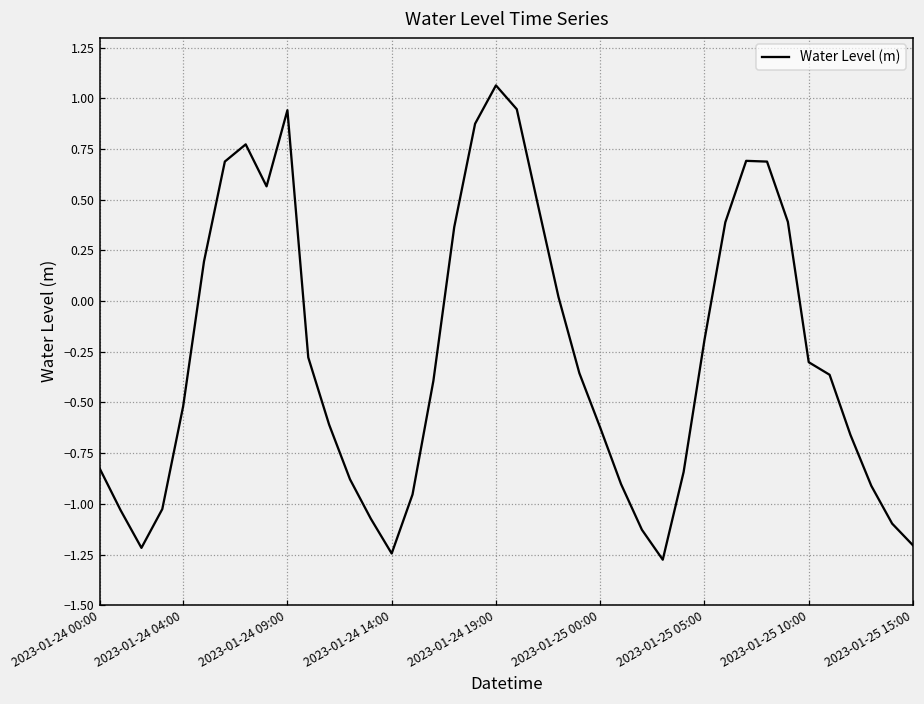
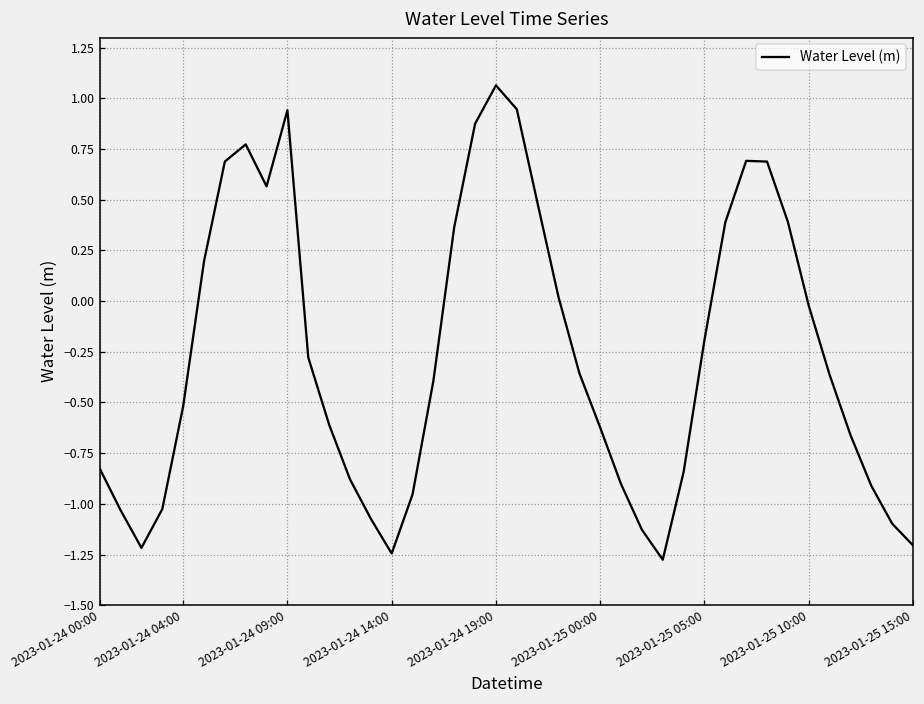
  {
    "2023-01-24 00:00": -0.83,
    "2023-01-24 04:00": -0.52,
    "2023-01-24 09:00": 0.94,
    "2023-01-24 14:00": -1.25,
    "2023-01-24 19:00": 1.06,
    "2023-01-25 00:00": -0.62,
    "2023-01-25 05:00": -0.19,
-   "2023-01-25 10:00": -0.30,
+   "2023-01-25 10:00": -0.02,
    "2023-01-25 15:00": -1.20
  }
